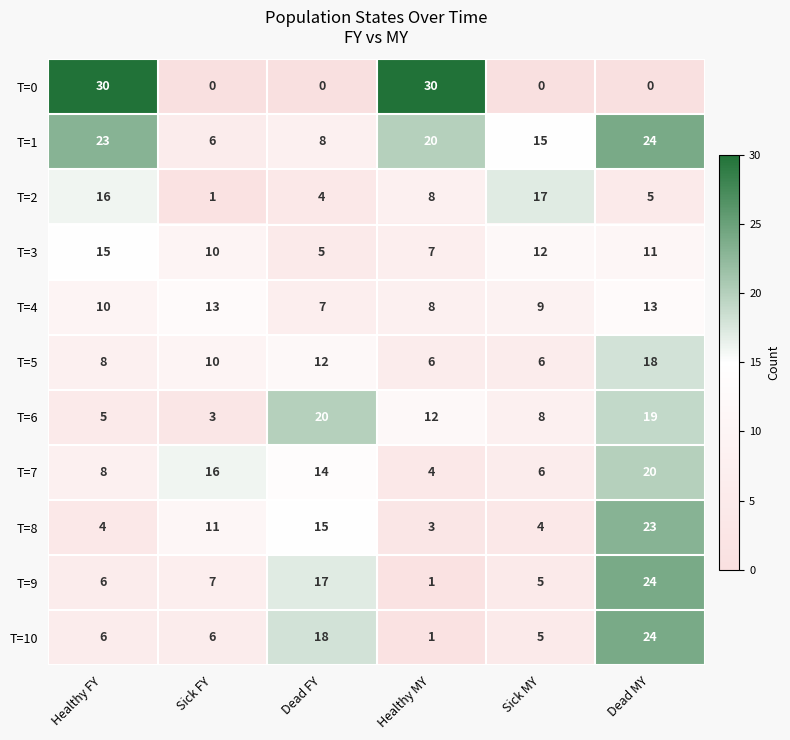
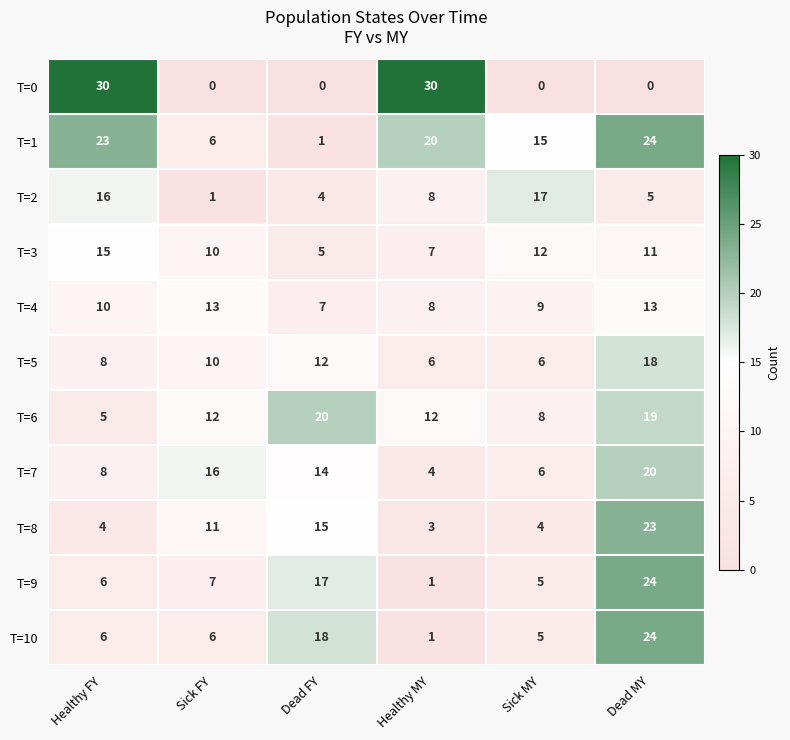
  {
    "T=0": {
      "Healthy FY": 30,
      "Sick FY": 0,
      "Dead FY": 0,
      "Healthy MY": 30,
      "Sick MY": 0,
      "Dead MY": 0
    },
    "T=1": {
      "Healthy FY": 23,
      "Sick FY": 6,
-     "Dead FY": 8,
+     "Dead FY": 1,
      "Healthy MY": 20,
      "Sick MY": 15,
      "Dead MY": 24
    },
    "T=2": {
      "Healthy FY": 16,
      "Sick FY": 1,
      "Dead FY": 4,
      "Healthy MY": 8,
      "Sick MY": 17,
      "Dead MY": 5
    },
    "T=3": {
      "Healthy FY": 15,
      "Sick FY": 10,
      "Dead FY": 5,
      "Healthy MY": 7,
      "Sick MY": 12,
      "Dead MY": 11
    },
    "T=4": {
      "Healthy FY": 10,
      "Sick FY": 13,
      "Dead FY": 7,
      "Healthy MY": 8,
      "Sick MY": 9,
      "Dead MY": 13
    },
    "T=5": {
      "Healthy FY": 8,
      "Sick FY": 10,
      "Dead FY": 12,
      "Healthy MY": 6,
      "Sick MY": 6,
      "Dead MY": 18
    },
    "T=6": {
      "Healthy FY": 5,
-     "Sick FY": 3,
+     "Sick FY": 12,
      "Dead FY": 20,
      "Healthy MY": 12,
      "Sick MY": 8,
      "Dead MY": 19
    },
    "T=7": {
      "Healthy FY": 8,
      "Sick FY": 16,
      "Dead FY": 14,
      "Healthy MY": 4,
      "Sick MY": 6,
      "Dead MY": 20
    },
    "T=8": {
      "Healthy FY": 4,
      "Sick FY": 11,
      "Dead FY": 15,
      "Healthy MY": 3,
      "Sick MY": 4,
      "Dead MY": 23
    },
    "T=9": {
      "Healthy FY": 6,
      "Sick FY": 7,
      "Dead FY": 17,
      "Healthy MY": 1,
      "Sick MY": 5,
      "Dead MY": 24
    },
    "T=10": {
      "Healthy FY": 6,
      "Sick FY": 6,
      "Dead FY": 18,
      "Healthy MY": 1,
      "Sick MY": 5,
      "Dead MY": 24
    }
  }
